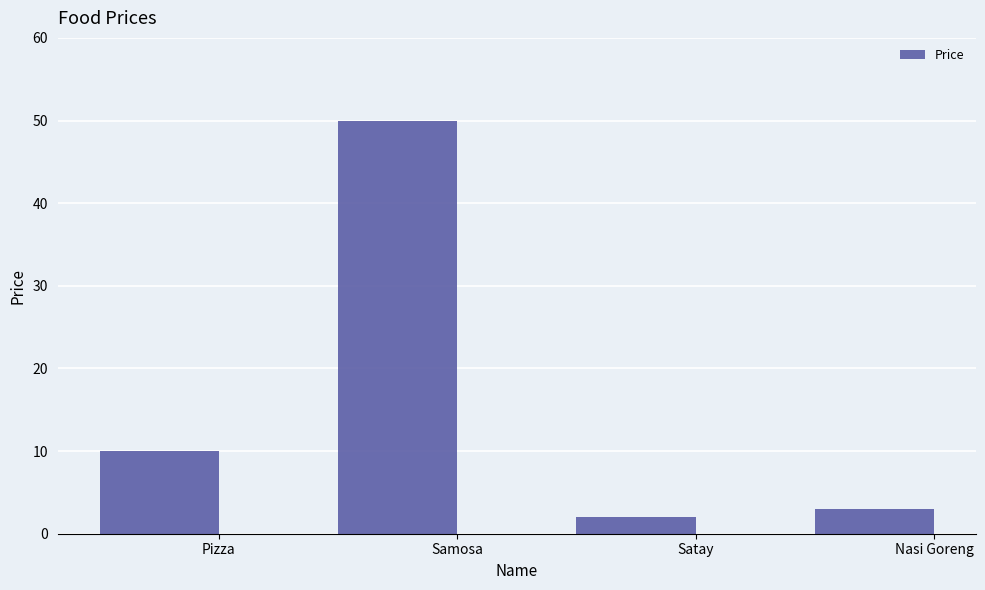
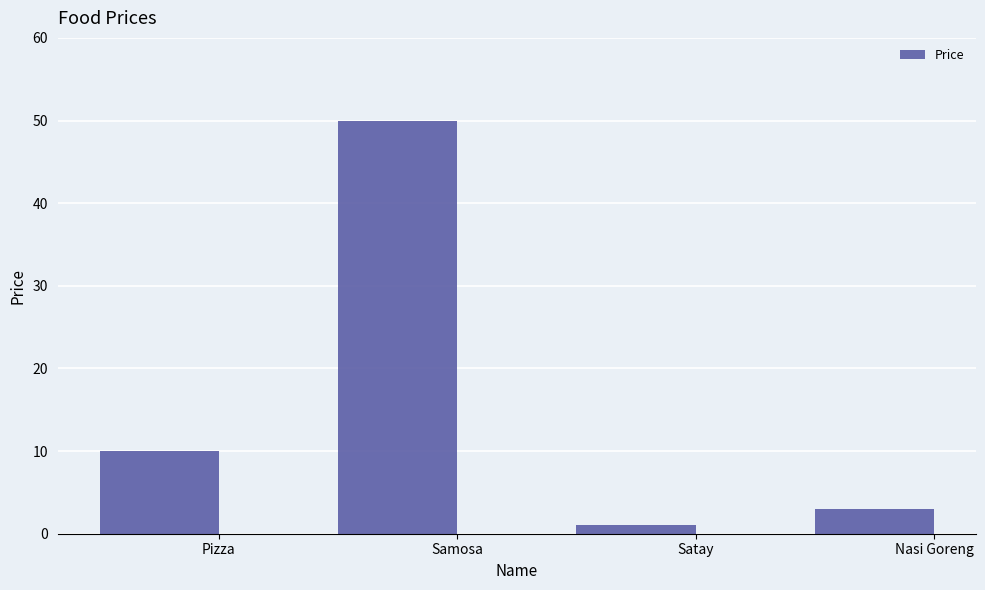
  {
    "Pizza": 10,
    "Samosa": 50,
-   "Satay": 2,
+   "Satay": 1,
    "Nasi Goreng": 3
  }
